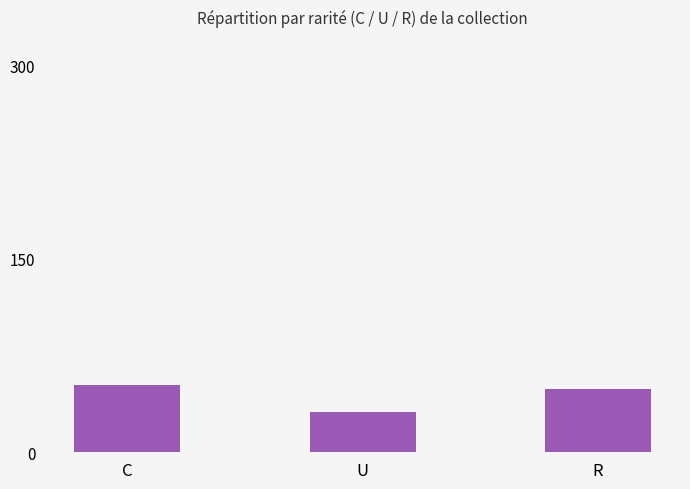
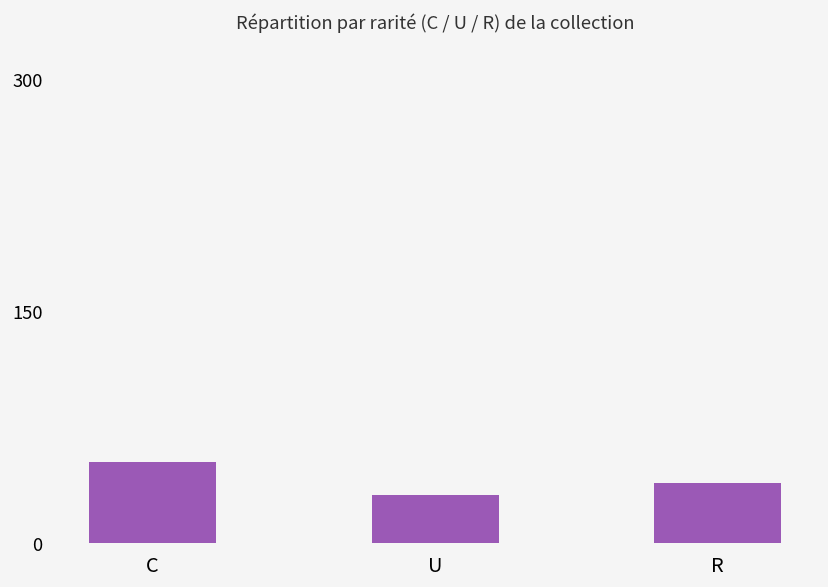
  {
    "C": 52,
    "U": 31,
-   "R": 49
+   "R": 39
  }
